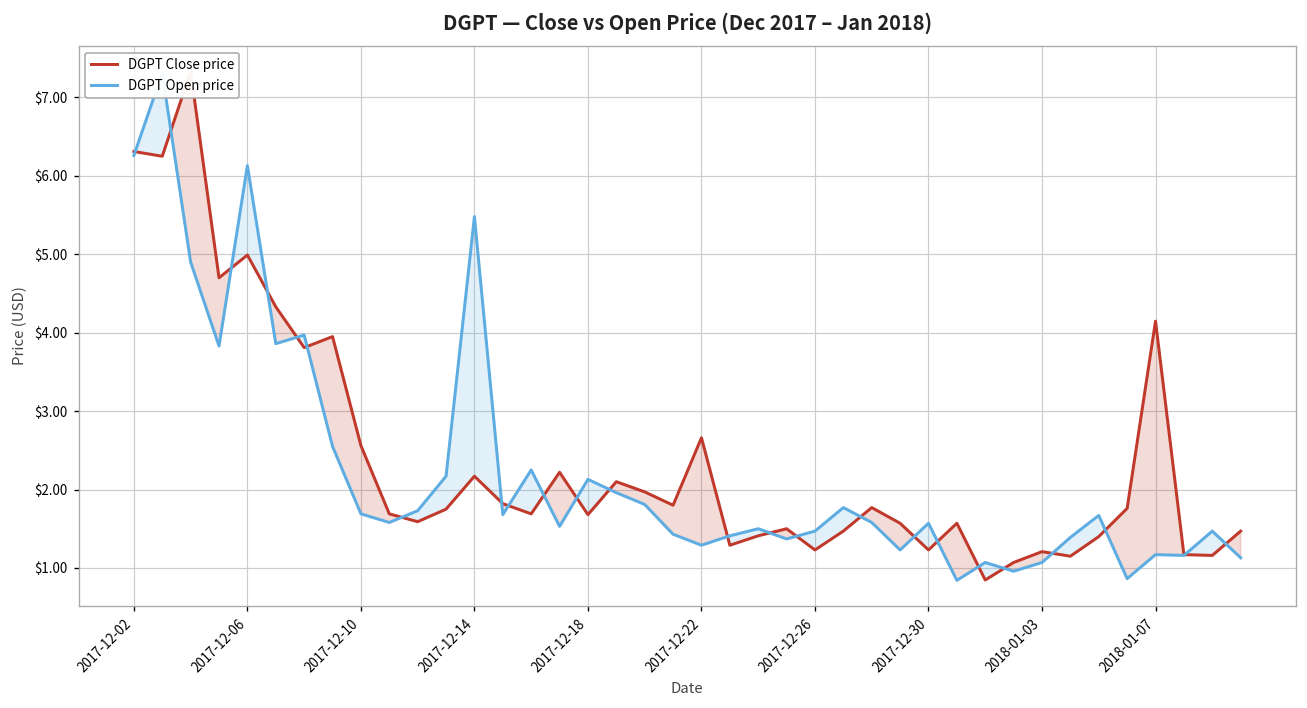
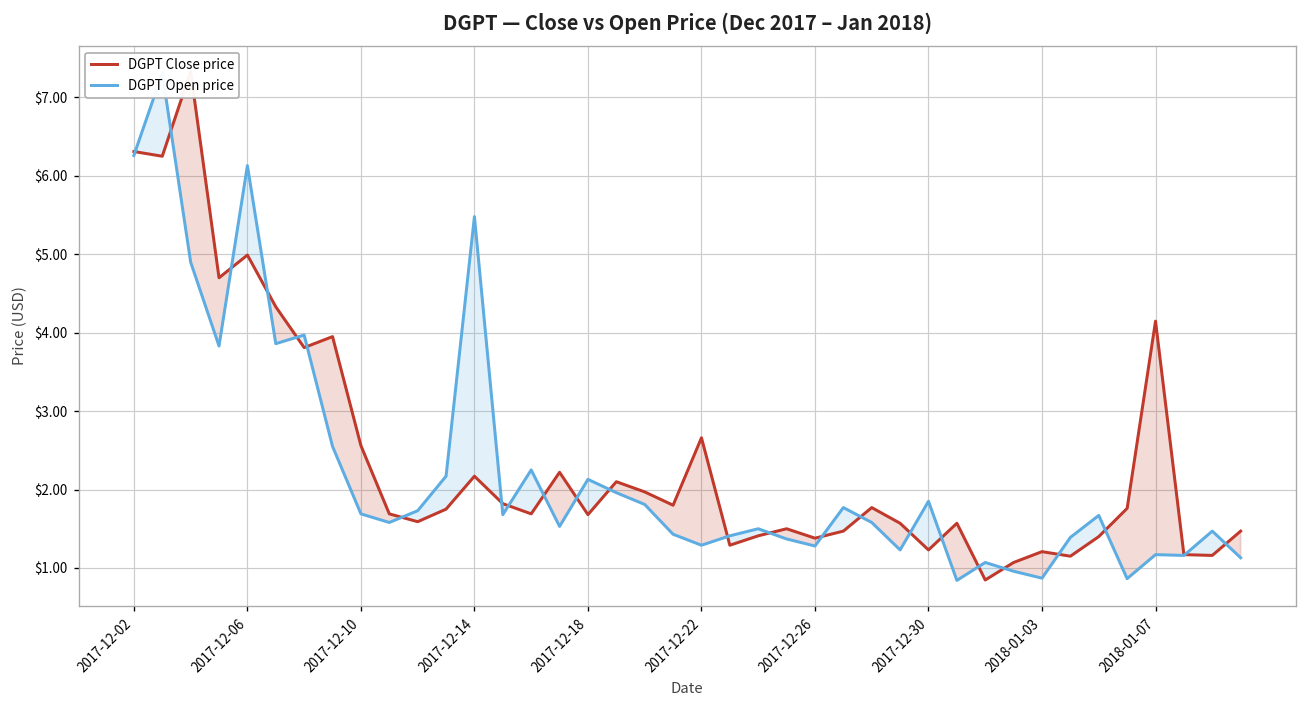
  {
    "DGPT Close price": {
      "2017-12-02": "$6.3",
      "2017-12-06": "$5.0",
      "2017-12-10": "$2.6",
      "2017-12-14": "$2.2",
      "2017-12-18": "$1.7",
      "2017-12-22": "$2.7",
-     "2017-12-26": "$1.2",
+     "2017-12-26": "$1.4",
      "2017-12-30": "$1.2",
      "2018-01-03": "$1.2",
      "2018-01-07": "$4.1"
    },
    "DGPT Open price": {
      "2017-12-02": "$6.3",
      "2017-12-06": "$6.1",
      "2017-12-10": "$1.7",
      "2017-12-14": "$5.5",
      "2017-12-18": "$2.1",
      "2017-12-22": "$1.3",
-     "2017-12-26": "$1.5",
-     "2017-12-30": "$1.6",
-     "2018-01-03": "$1.1",
+     "2017-12-26": "$1.3",
+     "2017-12-30": "$1.9",
+     "2018-01-03": "$0.9",
      "2018-01-07": "$1.2"
    }
  }
